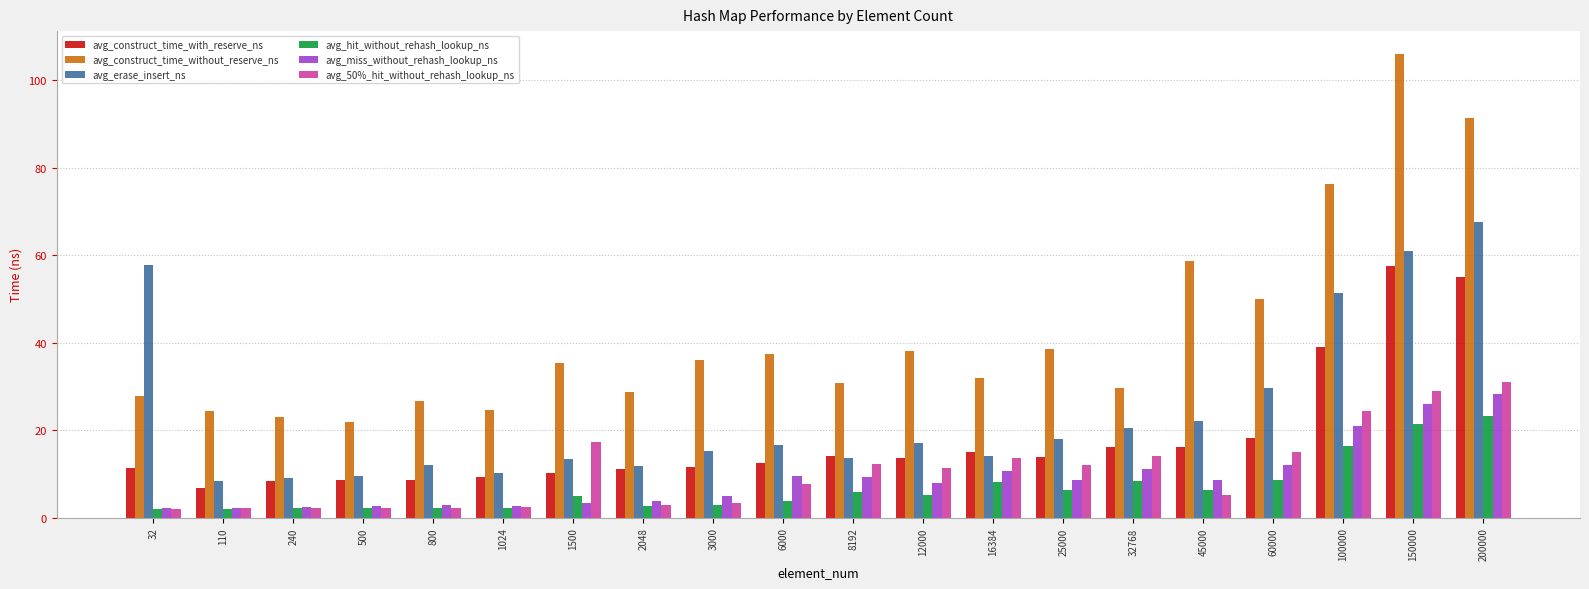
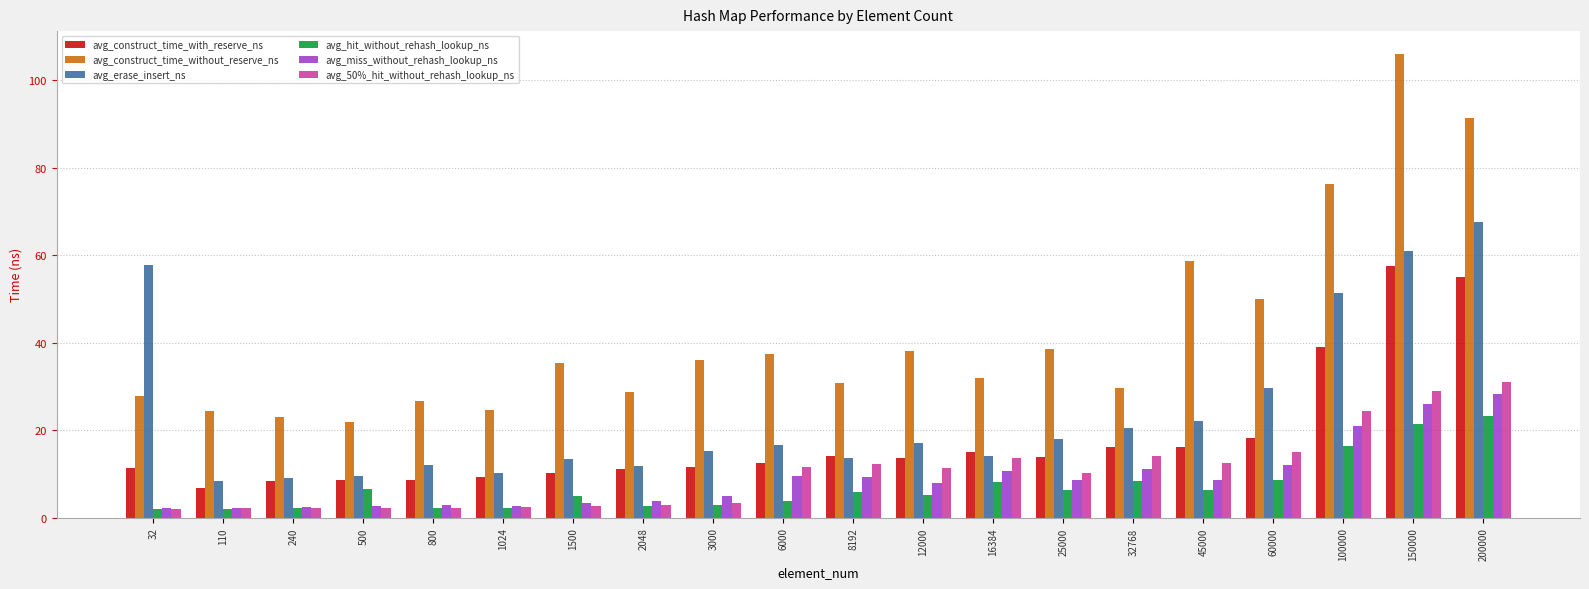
  {
    "avg_construct_time_with_reserve_ns": {
      "32": 11,
      "110": 7,
      "240": 8,
      "500": 9,
      "800": 9,
      "1024": 9,
      "1500": 10,
      "2048": 11,
      "3000": 12,
      "6000": 12,
      "8192": 14,
      "12000": 14,
      "16384": 15,
      "25000": 14,
      "32768": 16,
      "45000": 16,
      "60000": 18,
      "100000": 39,
      "150000": 57,
      "200000": 55
    },
    "avg_construct_time_without_reserve_ns": {
      "32": 28,
      "110": 24,
      "240": 23,
      "500": 22,
      "800": 27,
      "1024": 25,
      "1500": 35,
      "2048": 29,
      "3000": 36,
      "6000": 37,
      "8192": 31,
      "12000": 38,
      "16384": 32,
      "25000": 39,
      "32768": 30,
      "45000": 59,
      "60000": 50,
      "100000": 76,
      "150000": 106,
      "200000": 91
    },
    "avg_erase_insert_ns": {
      "32": 58,
      "110": 8,
      "240": 9,
      "500": 10,
      "800": 12,
      "1024": 10,
      "1500": 14,
      "2048": 12,
      "3000": 15,
      "6000": 17,
      "8192": 14,
      "12000": 17,
      "16384": 14,
      "25000": 18,
      "32768": 21,
      "45000": 22,
      "60000": 30,
      "100000": 51,
      "150000": 61,
      "200000": 68
    },
    "avg_hit_without_rehash_lookup_ns": {
      "32": 2,
      "110": 2,
      "240": 2,
-     "500": 2,
+     "500": 6,
      "800": 2,
      "1024": 2,
      "1500": 5,
      "2048": 3,
      "3000": 3,
      "6000": 4,
      "8192": 6,
      "12000": 5,
      "16384": 8,
      "25000": 6,
      "32768": 8,
      "45000": 6,
      "60000": 9,
      "100000": 16,
      "150000": 21,
      "200000": 23
    },
    "avg_miss_without_rehash_lookup_ns": {
      "32": 2,
      "110": 2,
      "240": 2,
      "500": 3,
      "800": 3,
      "1024": 3,
      "1500": 3,
      "2048": 4,
      "3000": 5,
      "6000": 10,
      "8192": 9,
      "12000": 8,
      "16384": 11,
      "25000": 9,
      "32768": 11,
      "45000": 9,
      "60000": 12,
      "100000": 21,
      "150000": 26,
      "200000": 28
    },
    "avg_50%_hit_without_rehash_lookup_ns": {
      "32": 2,
      "110": 2,
      "240": 2,
      "500": 2,
      "800": 2,
      "1024": 2,
-     "1500": 17,
+     "1500": 3,
      "2048": 3,
      "3000": 3,
-     "6000": 8,
+     "6000": 12,
      "8192": 12,
      "12000": 11,
      "16384": 14,
-     "25000": 12,
+     "25000": 10,
      "32768": 14,
-     "45000": 5,
+     "45000": 12,
      "60000": 15,
      "100000": 24,
      "150000": 29,
      "200000": 31
    }
  }
